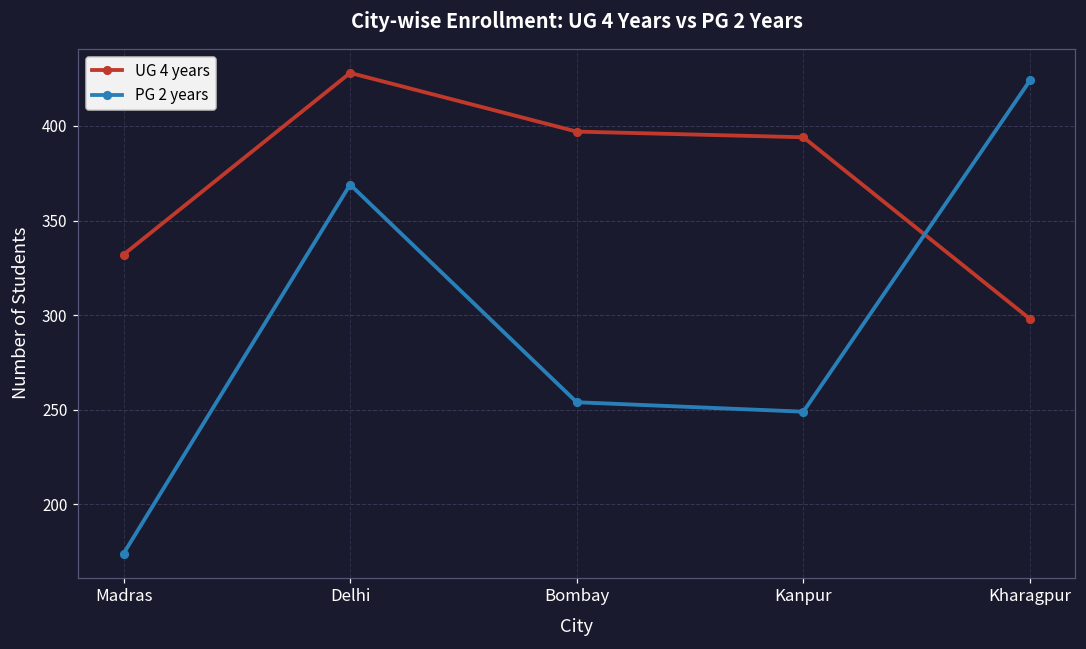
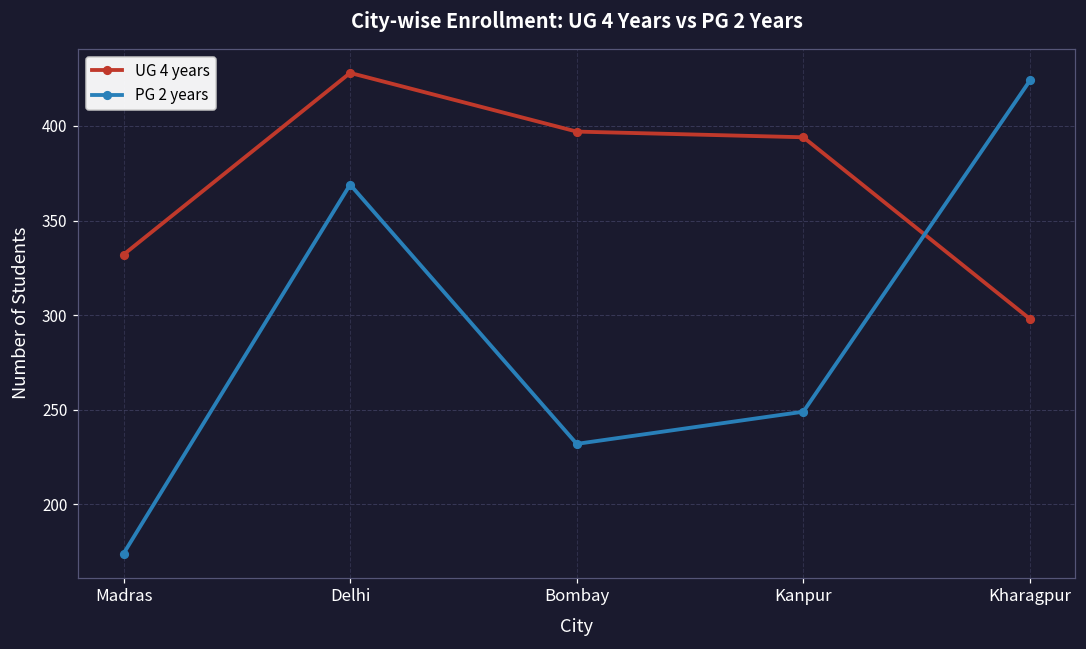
  {
    "UG 4 years": {
      "Madras": 332,
      "Delhi": 428,
      "Bombay": 397,
      "Kanpur": 394,
      "Kharagpur": 298
    },
    "PG 2 years": {
      "Madras": 174,
      "Delhi": 369,
-     "Bombay": 254,
+     "Bombay": 232,
      "Kanpur": 249,
      "Kharagpur": 424
    }
  }
